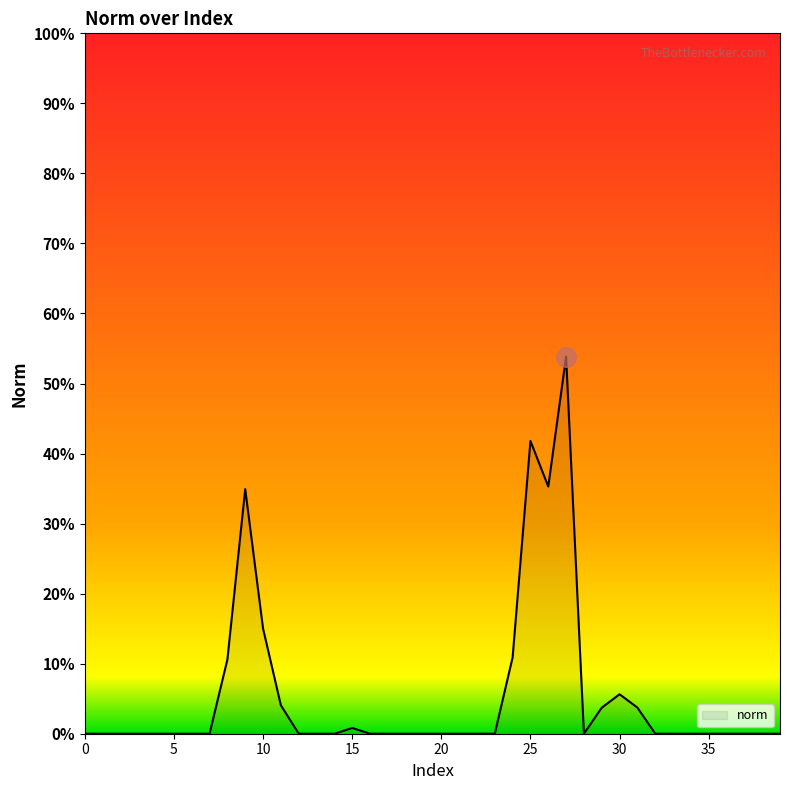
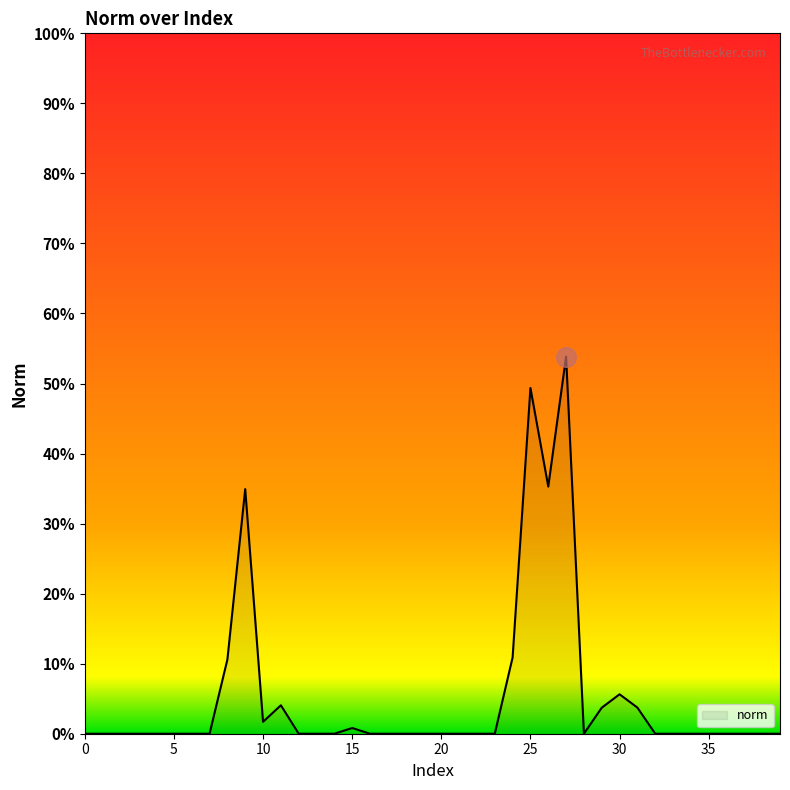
  {
    "norm": {
      "0": "0%",
      "5": "0%",
-     "10": "15%",
+     "10": "2%",
      "15": "1%",
      "20": "0%",
-     "25": "42%",
+     "25": "49%",
      "30": "6%",
      "35": "0%"
    }
  }
